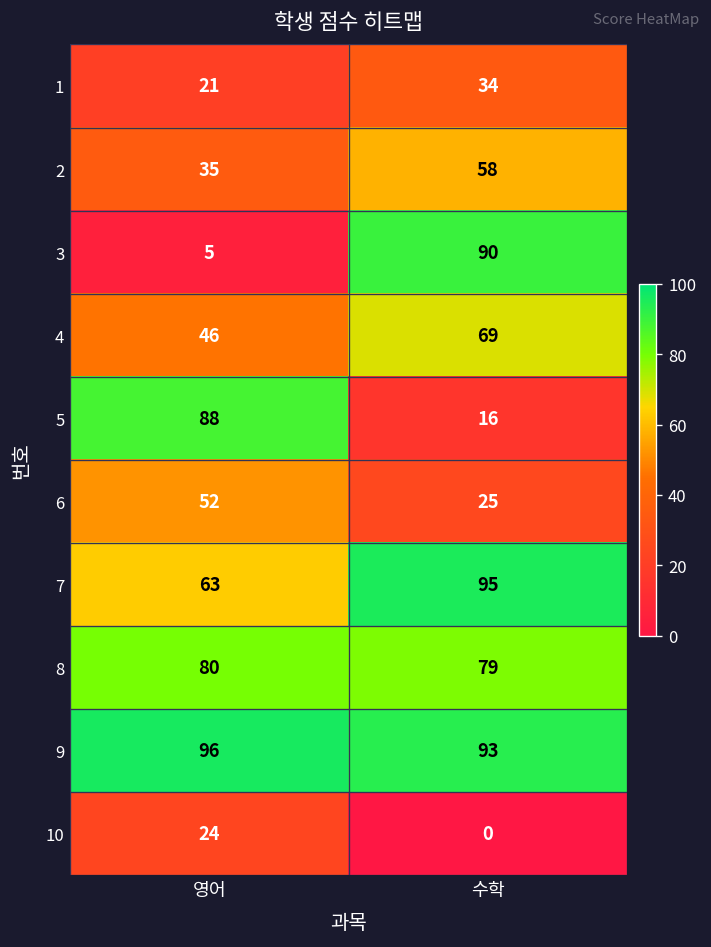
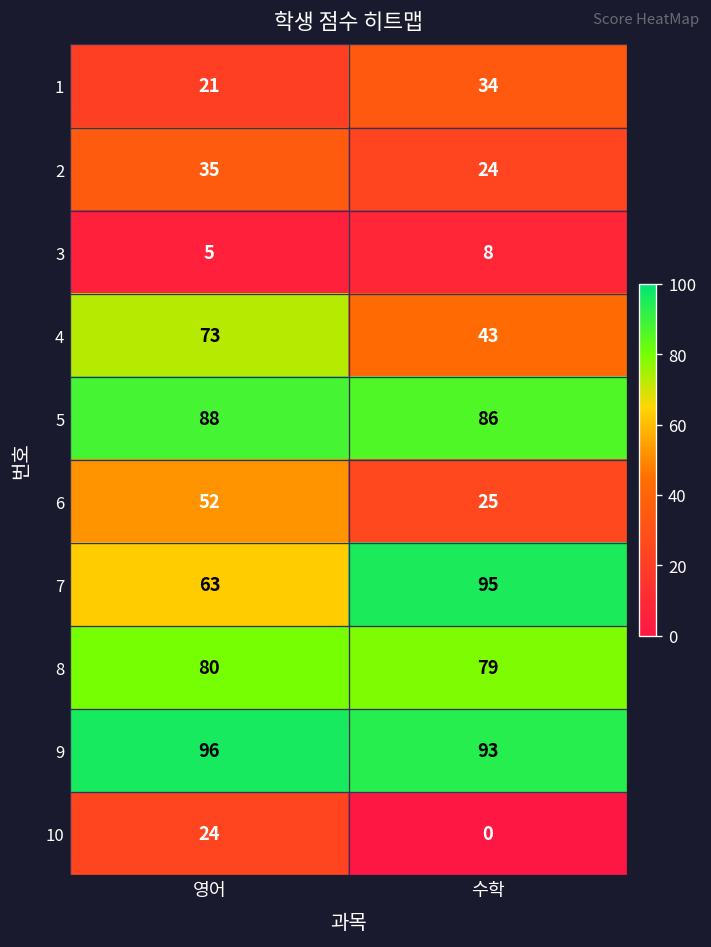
  {
    "1": {
      "영어": 21,
      "수학": 34
    },
    "2": {
      "영어": 35,
-     "수학": 58
+     "수학": 24
    },
    "3": {
      "영어": 5,
-     "수학": 90
+     "수학": 8
    },
    "4": {
-     "영어": 46,
-     "수학": 69
+     "영어": 73,
+     "수학": 43
    },
    "5": {
      "영어": 88,
-     "수학": 16
+     "수학": 86
    },
    "6": {
      "영어": 52,
      "수학": 25
    },
    "7": {
      "영어": 63,
      "수학": 95
    },
    "8": {
      "영어": 80,
      "수학": 79
    },
    "9": {
      "영어": 96,
      "수학": 93
    },
    "10": {
      "영어": 24,
      "수학": 0
    }
  }
